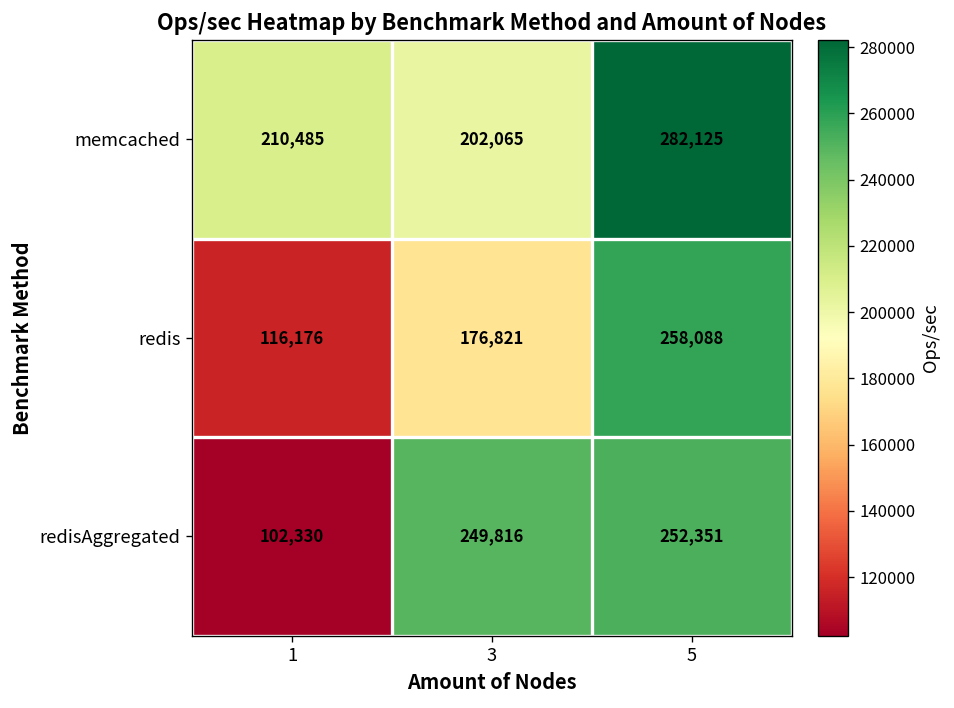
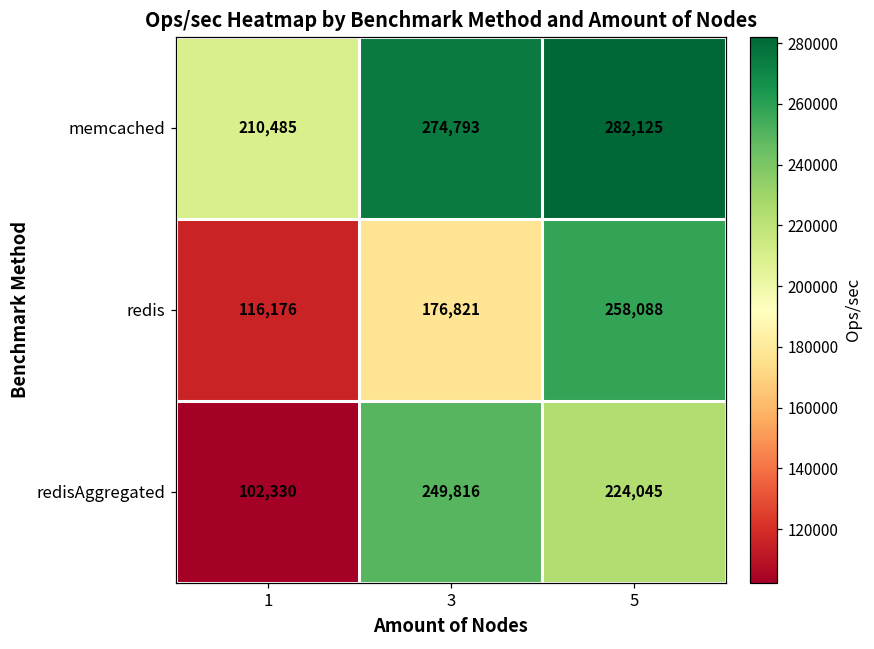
  {
    "memcached": {
      "1": "210,485",
-     "3": "202,065",
+     "3": "274,793",
      "5": "282,125"
    },
    "redis": {
      "1": "116,176",
      "3": "176,821",
      "5": "258,088"
    },
    "redisAggregated": {
      "1": "102,330",
      "3": "249,816",
-     "5": "252,351"
+     "5": "224,045"
    }
  }
